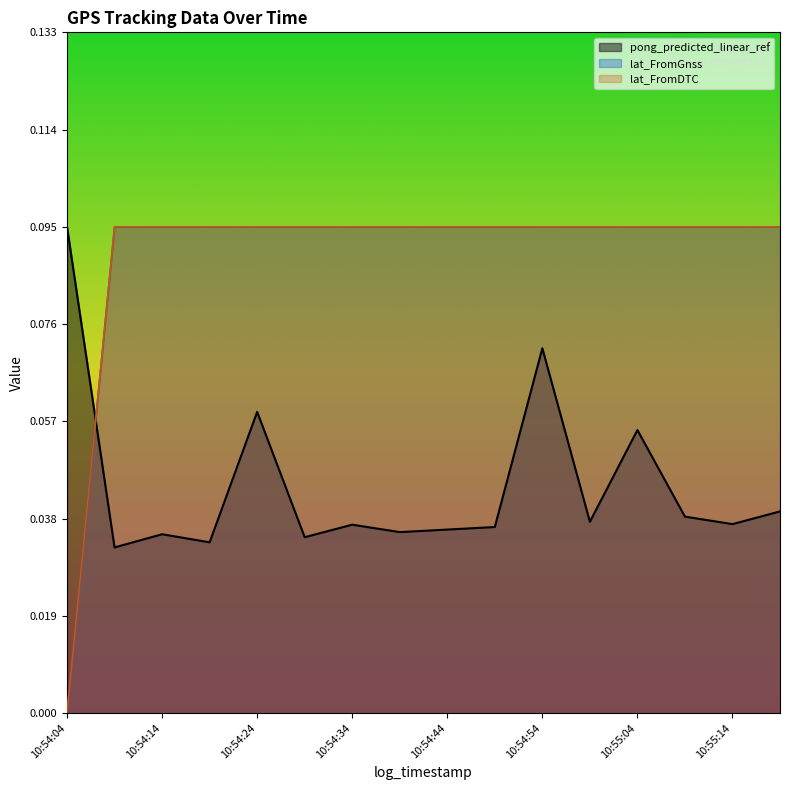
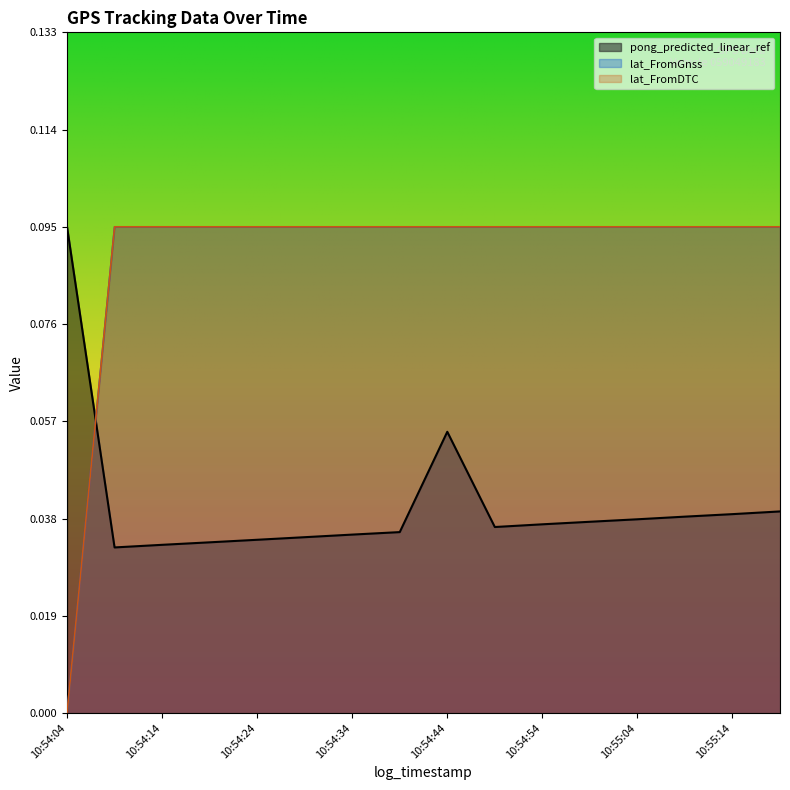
  {
    "pong_predicted_linear_ref": {
      "10:54:04": 0.095,
-     "10:54:14": 0.035,
-     "10:54:24": 0.059,
-     "10:54:34": 0.037,
-     "10:54:44": 0.036,
-     "10:54:54": 0.071,
-     "10:55:04": 0.055,
-     "10:55:14": 0.037
+     "10:54:14": 0.033,
+     "10:54:24": 0.034,
+     "10:54:34": 0.035,
+     "10:54:44": 0.055,
+     "10:54:54": 0.037,
+     "10:55:04": 0.038,
+     "10:55:14": 0.039
    },
    "lat_FromDTC": {
      "10:54:04": 0.000,
      "10:54:14": 0.095,
      "10:54:24": 0.095,
      "10:54:34": 0.095,
      "10:54:44": 0.095,
      "10:54:54": 0.095,
      "10:55:04": 0.095,
      "10:55:14": 0.095
    }
  }
